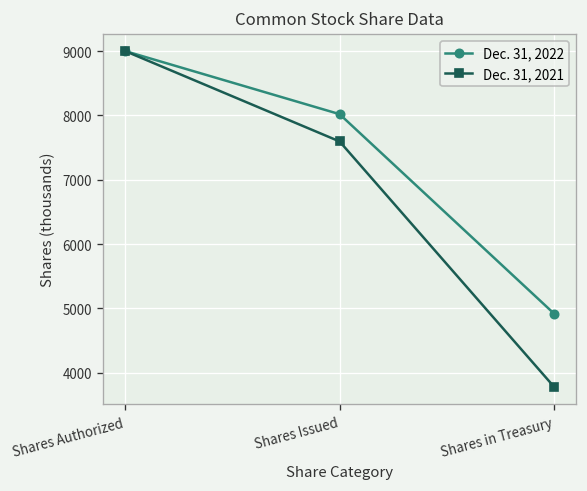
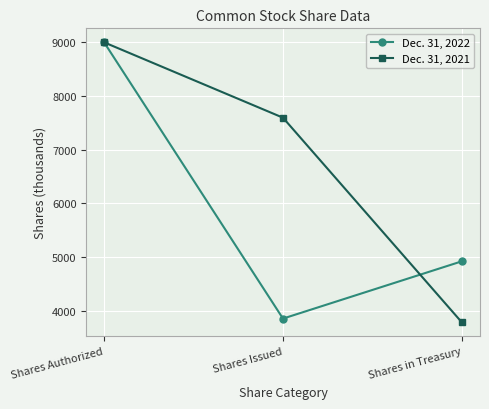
  {
    "Dec. 31, 2022": {
-     "Shares Issued": 8000,
+     "Shares Issued": 3900,
      "Shares in Treasury": 4900
    },
    "Dec. 31, 2021": {
      "Shares Issued": 7600,
      "Shares in Treasury": 3800
    }
  }
